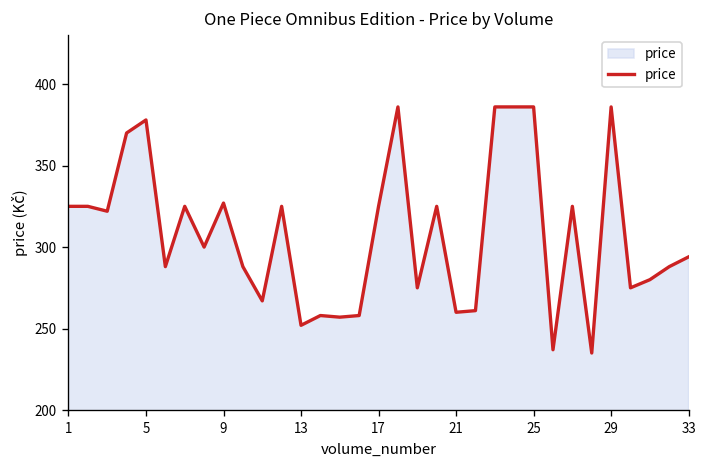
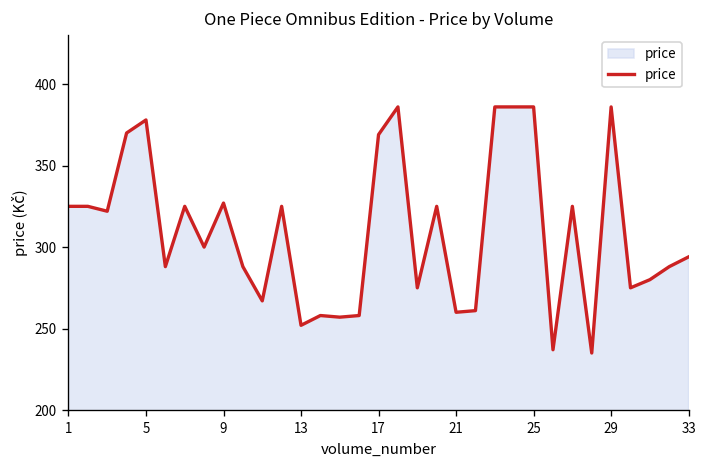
  {
    "1": 325,
    "5": 378,
    "9": 327,
    "13": 252,
-   "17": 325,
+   "17": 369,
    "21": 260,
    "25": 386,
    "29": 386,
    "33": 294
  }
